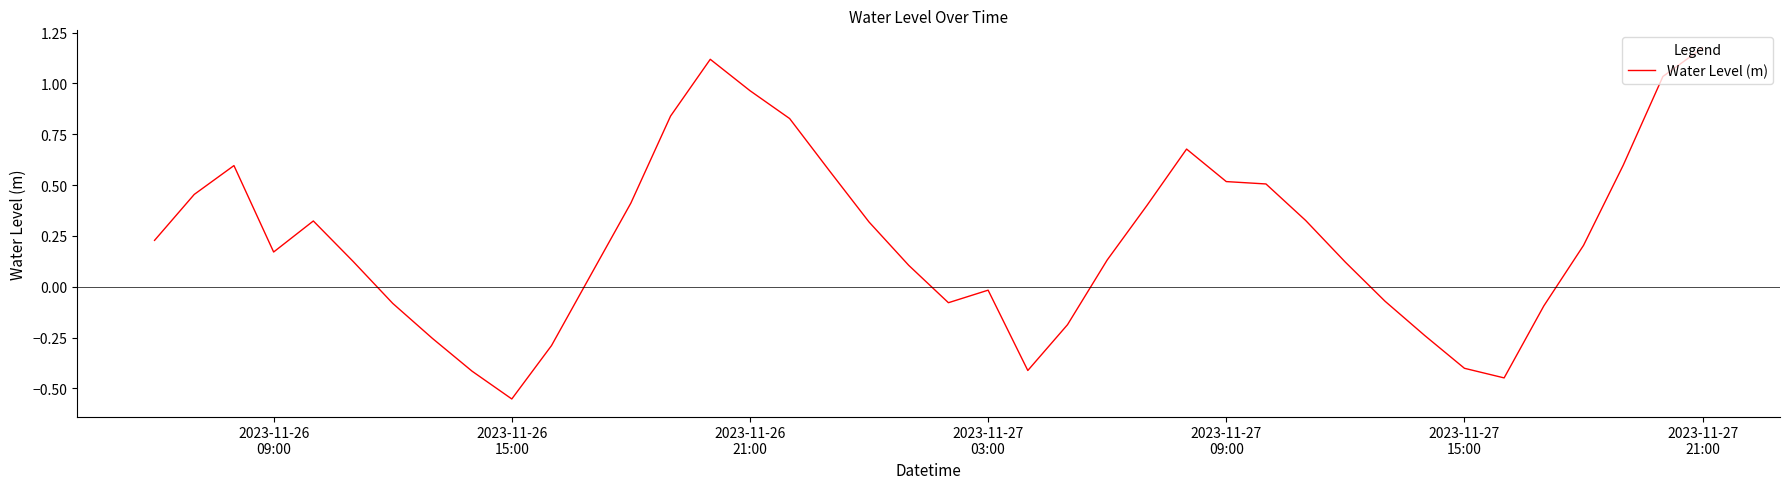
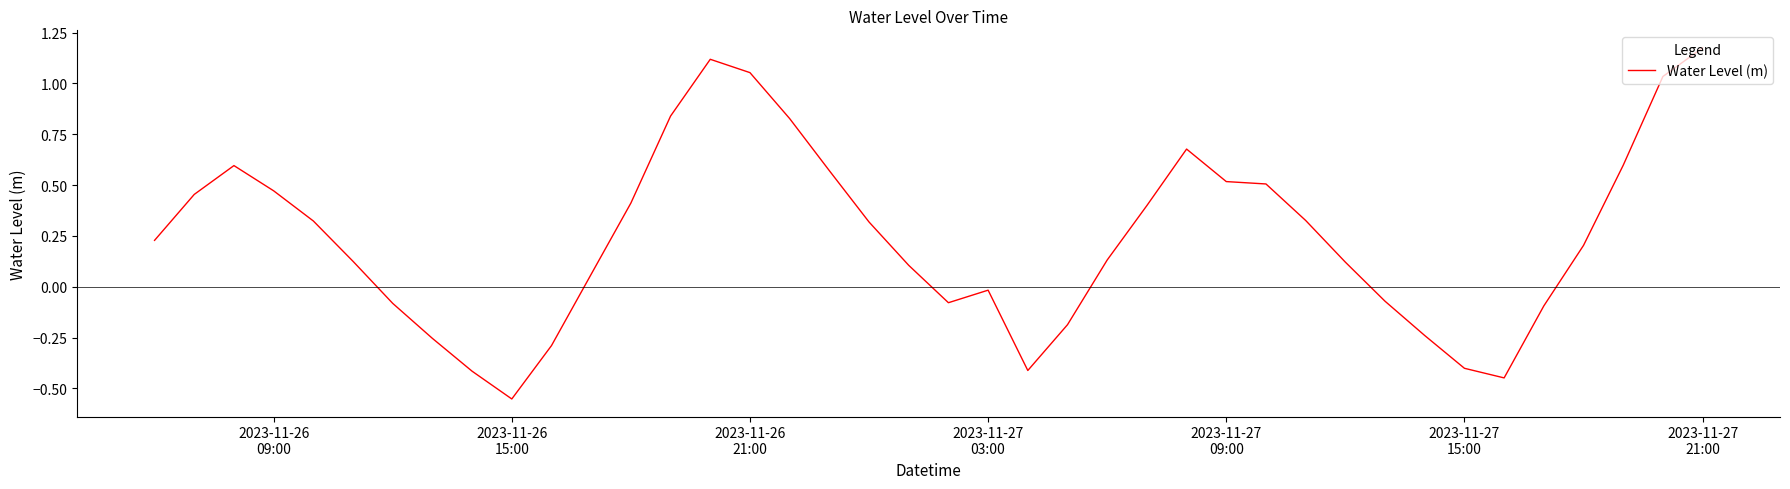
  {
-   "2023-11-26 09:00": 0.17,
+   "2023-11-26 09:00": 0.47,
    "2023-11-26 15:00": -0.55,
-   "2023-11-26 21:00": 0.96,
+   "2023-11-26 21:00": 1.05,
    "2023-11-27 03:00": -0.02,
    "2023-11-27 09:00": 0.52,
    "2023-11-27 15:00": -0.40
  }
